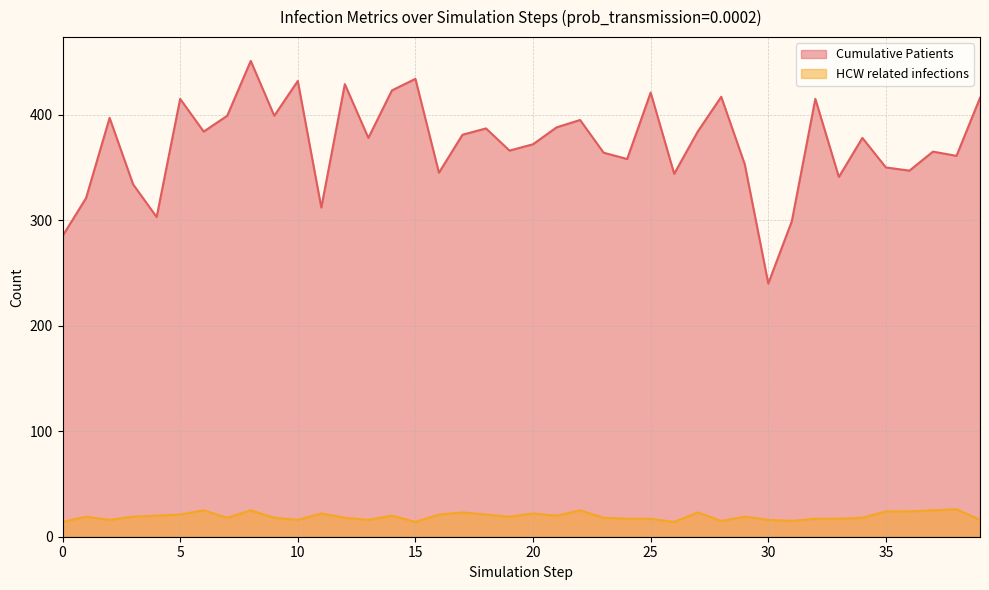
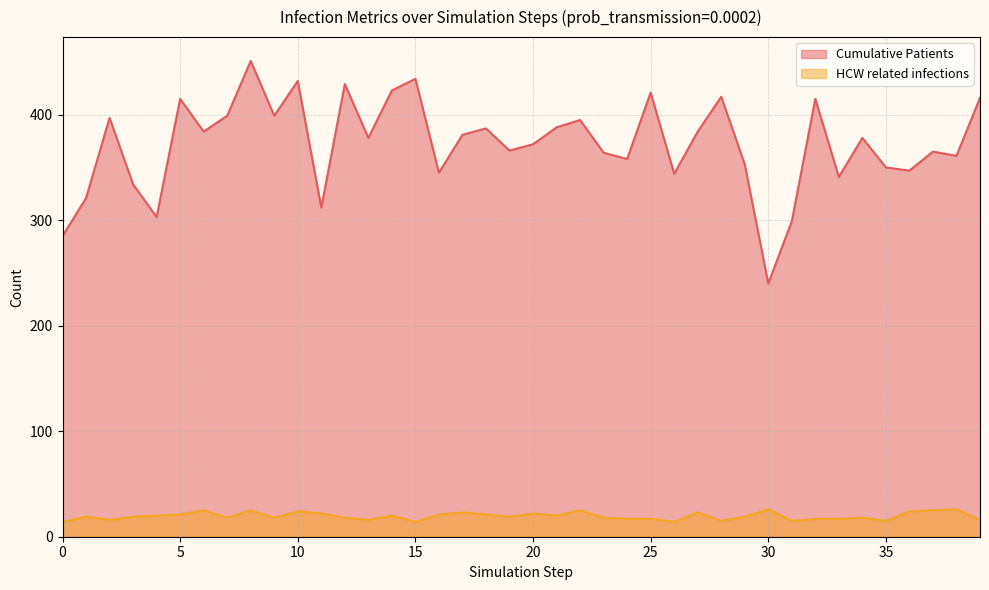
  {
    "Cumulative Patients": {
      "0": 285,
      "5": 415,
      "10": 432,
      "15": 434,
      "20": 372,
      "25": 421,
      "30": 240,
      "35": 350
    },
    "HCW related infections": {
      "0": 14,
      "5": 21,
-     "10": 16,
+     "10": 24,
      "15": 14,
      "20": 22,
      "25": 17,
-     "30": 16,
-     "35": 24
+     "30": 26,
+     "35": 15
    }
  }
